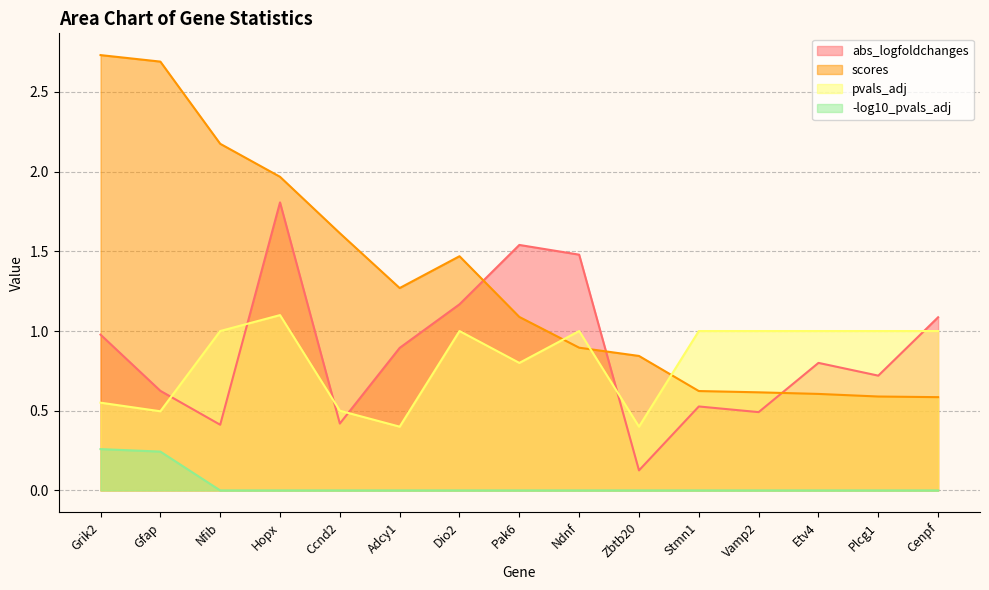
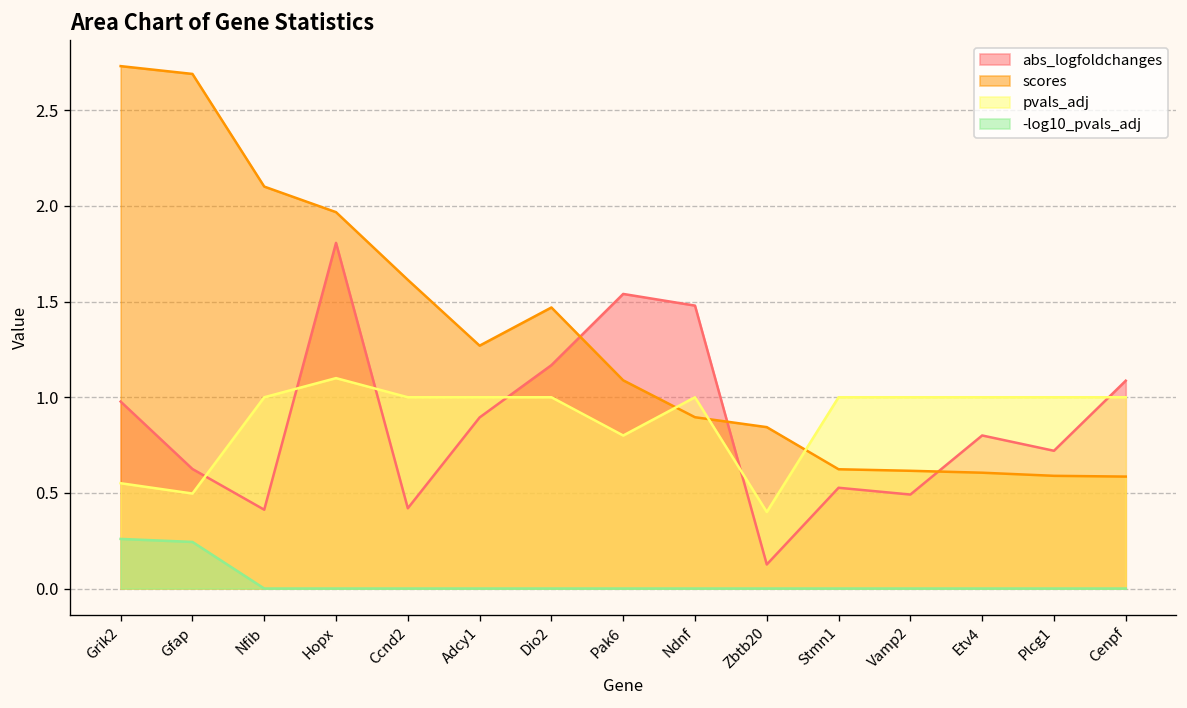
  {
    "abs_logfoldchanges": {
      "Grik2": 0.98,
      "Gfap": 0.62,
      "Nfib": 0.41,
      "Hopx": 1.81,
      "Ccnd2": 0.42,
      "Adcy1": 0.89,
      "Dio2": 1.17,
      "Pak6": 1.54,
      "Ndnf": 1.48,
      "Zbtb20": 0.13,
      "Stmn1": 0.53,
      "Vamp2": 0.49,
      "Etv4": 0.80,
      "Plcg1": 0.72,
      "Cenpf": 1.09
    },
    "scores": {
      "Grik2": 2.73,
      "Gfap": 2.69,
-     "Nfib": 2.17,
+     "Nfib": 2.10,
      "Hopx": 1.97,
      "Ccnd2": 1.61,
      "Adcy1": 1.27,
      "Dio2": 1.47,
      "Pak6": 1.09,
      "Ndnf": 0.90,
      "Zbtb20": 0.84,
      "Stmn1": 0.62,
      "Vamp2": 0.62,
      "Etv4": 0.61,
      "Plcg1": 0.59,
      "Cenpf": 0.59
    },
    "pvals_adj": {
      "Grik2": 0.55,
      "Gfap": 0.5,
      "Nfib": 1.0,
      "Hopx": 1.1,
-     "Ccnd2": 0.5,
-     "Adcy1": 0.4,
+     "Ccnd2": 1.0,
+     "Adcy1": 1.0,
      "Dio2": 1.0,
      "Pak6": 0.8,
      "Ndnf": 1.0,
      "Zbtb20": 0.4,
      "Stmn1": 1.0,
      "Vamp2": 1.0,
      "Etv4": 1.0,
      "Plcg1": 1.0,
      "Cenpf": 1.0
    },
    "-log10_pvals_adj": {
      "Grik2": 0.26,
      "Gfap": 0.24,
      "Nfib": 0.00,
      "Hopx": 0.00,
      "Ccnd2": 0.00,
      "Adcy1": 0.00,
      "Dio2": 0.00,
      "Pak6": 0.00,
      "Ndnf": 0.00,
      "Zbtb20": 0.00,
      "Stmn1": 0.00,
      "Vamp2": 0.00,
      "Etv4": 0.00,
      "Plcg1": 0.00,
      "Cenpf": 0.00
    }
  }
